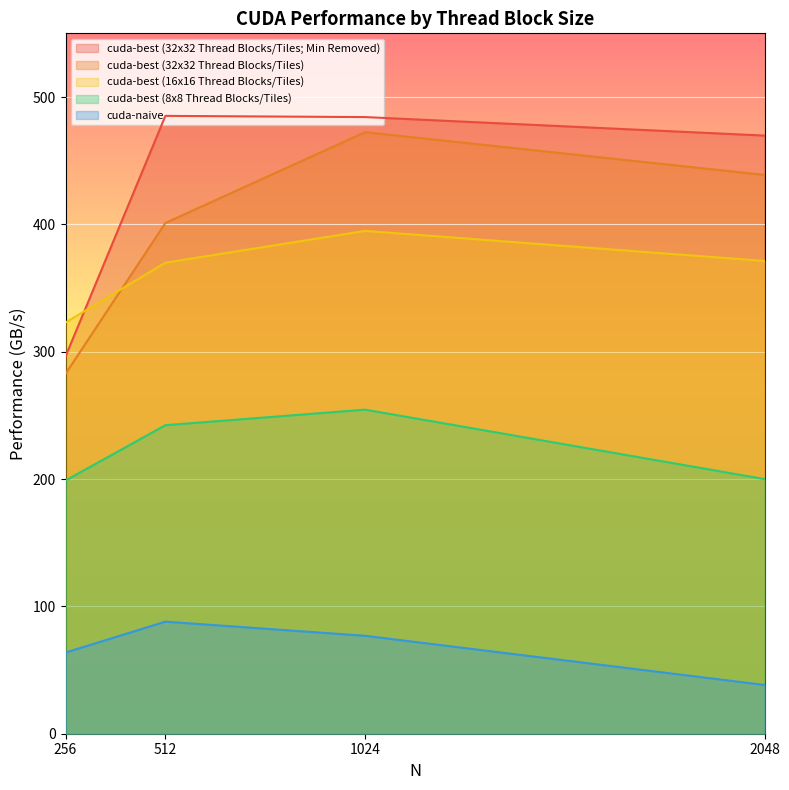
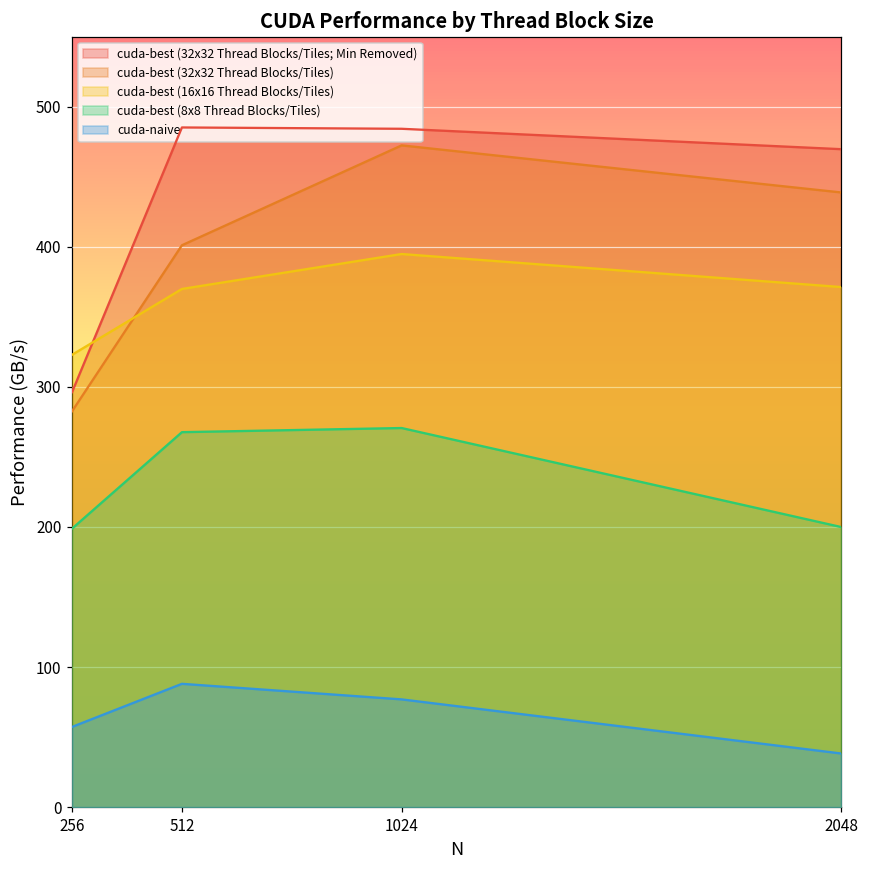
  {
    "cuda-best (8x8 Thread Blocks/Tiles)": {
      "256": 199,
-     "512": 242,
-     "1024": 254,
+     "512": 268,
+     "1024": 271,
      "2048": 200
    },
    "cuda-naive": {
-     "256": 64,
+     "256": 57,
      "512": 88,
      "1024": 77,
      "2048": 38
    }
  }
